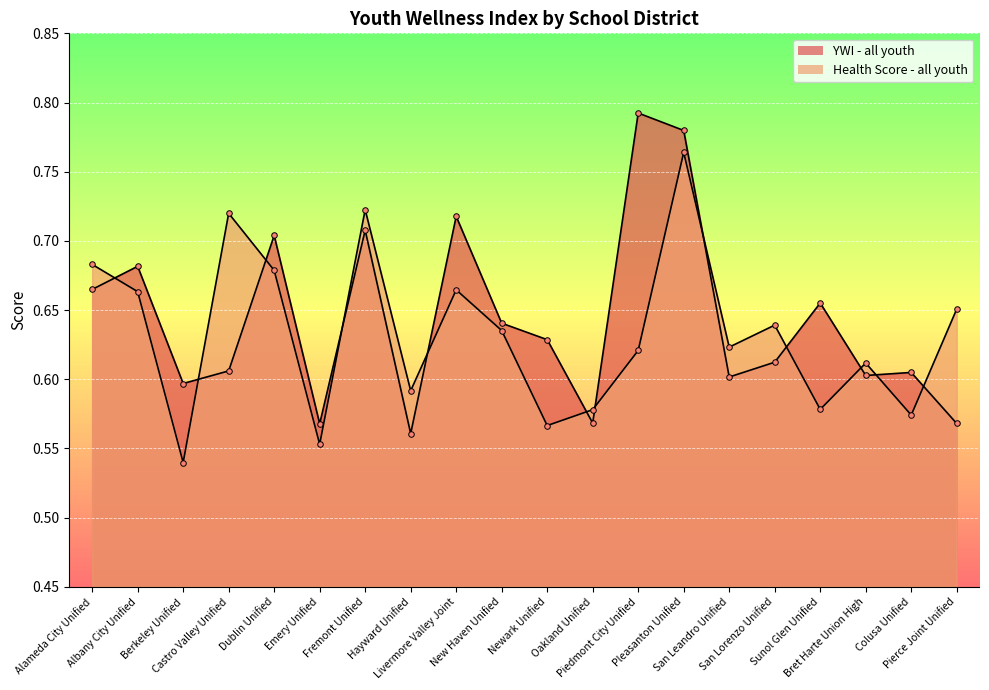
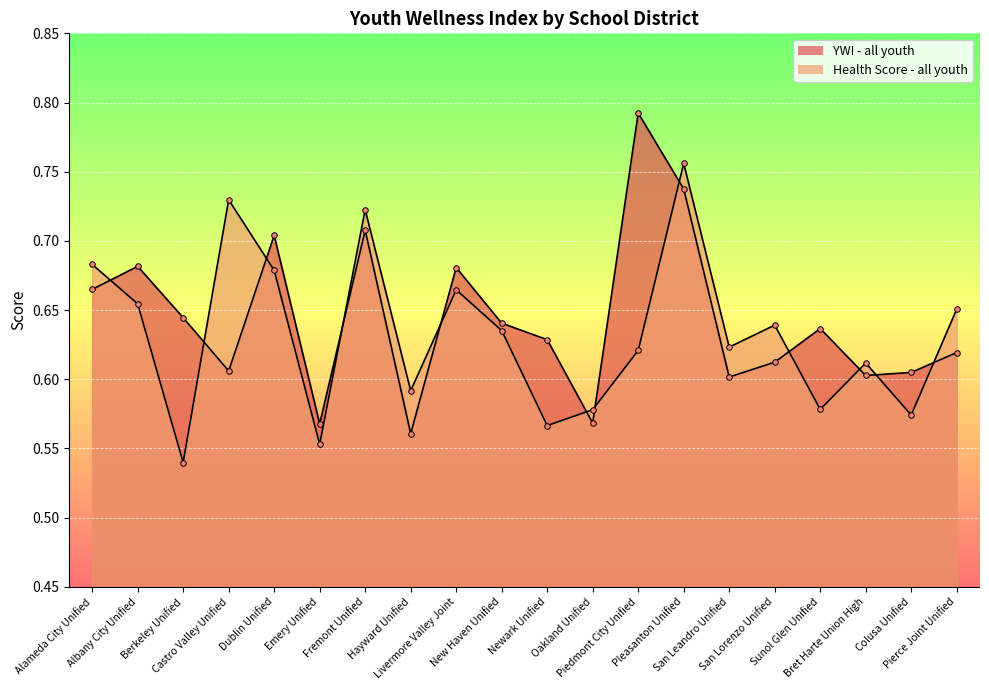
  {
    "YWI - all youth": {
      "Alameda City Unified": 0.665,
      "Albany City Unified": 0.682,
-     "Berkeley Unified": 0.597,
+     "Berkeley Unified": 0.645,
      "Castro Valley Unified": 0.606,
      "Dublin Unified": 0.704,
      "Emery Unified": 0.568,
      "Fremont Unified": 0.708,
      "Hayward Unified": 0.561,
-     "Livermore Valley Joint": 0.718,
+     "Livermore Valley Joint": 0.681,
      "New Haven Unified": 0.641,
      "Newark Unified": 0.629,
      "Oakland Unified": 0.568,
      "Piedmont City Unified": 0.792,
-     "Pleasanton Unified": 0.780,
+     "Pleasanton Unified": 0.738,
      "San Leandro Unified": 0.602,
      "San Lorenzo Unified": 0.612,
-     "Sunol Glen Unified": 0.655,
+     "Sunol Glen Unified": 0.637,
      "Bret Harte Union High": 0.603,
      "Colusa Unified": 0.605,
-     "Pierce Joint Unified": 0.568
+     "Pierce Joint Unified": 0.619
    },
    "Health Score - all youth": {
      "Alameda City Unified": 0.683,
-     "Albany City Unified": 0.663,
+     "Albany City Unified": 0.655,
      "Berkeley Unified": 0.540,
-     "Castro Valley Unified": 0.720,
+     "Castro Valley Unified": 0.730,
      "Dublin Unified": 0.679,
      "Emery Unified": 0.553,
      "Fremont Unified": 0.723,
      "Hayward Unified": 0.592,
      "Livermore Valley Joint": 0.665,
      "New Haven Unified": 0.635,
      "Newark Unified": 0.567,
      "Oakland Unified": 0.578,
      "Piedmont City Unified": 0.621,
-     "Pleasanton Unified": 0.764,
+     "Pleasanton Unified": 0.756,
      "San Leandro Unified": 0.623,
      "San Lorenzo Unified": 0.639,
      "Sunol Glen Unified": 0.578,
      "Bret Harte Union High": 0.612,
      "Colusa Unified": 0.574,
      "Pierce Joint Unified": 0.651
    }
  }
